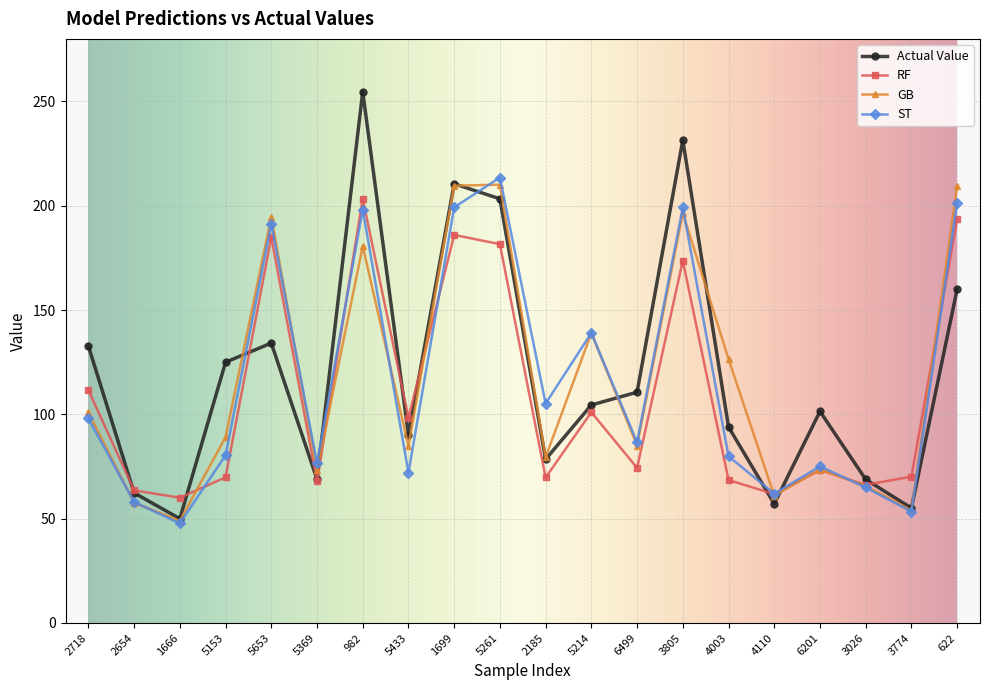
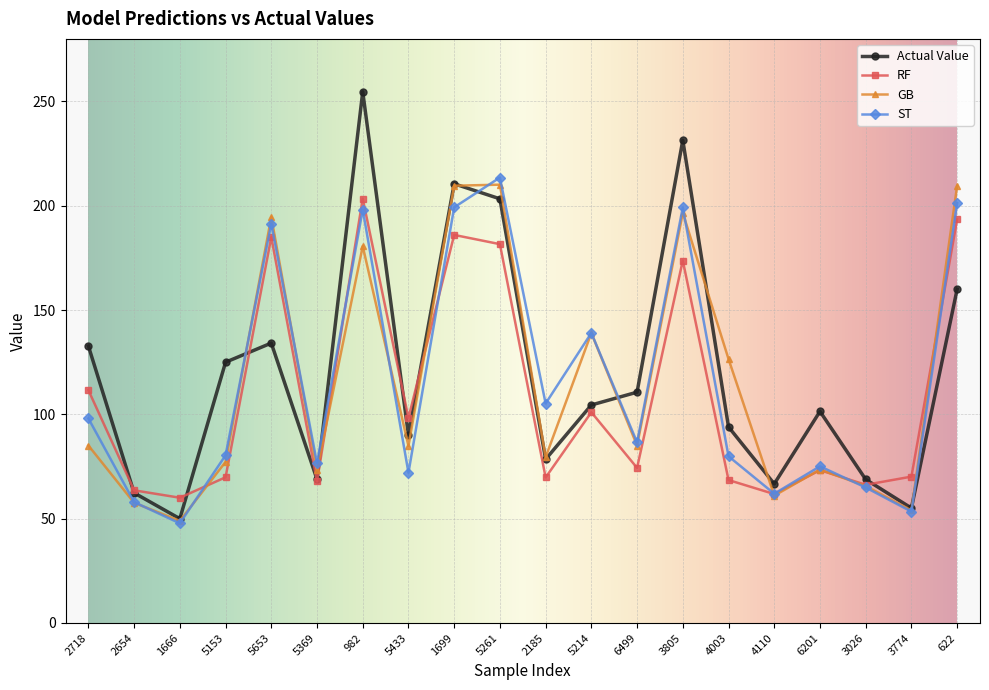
  {
    "Actual Value": {
      "2718": 133,
      "2654": 62,
      "5153": 125,
      "5653": 134,
      "982": 255,
      "5433": 90,
      "5261": 203,
      "5214": 105,
      "6499": 111,
      "3805": 231,
      "4003": 94,
-     "4110": 57,
+     "4110": 67,
      "6201": 101,
      "3026": 69,
      "622": 160
    },
    "RF": {
      "2718": 112,
      "2654": 64,
      "1666": 60,
      "5153": 70,
      "5653": 185,
      "982": 203,
      "5433": 98,
      "1699": 186,
      "5261": 182,
      "2185": 70,
      "5214": 101,
      "6499": 74,
      "3805": 174,
      "4003": 69,
      "3774": 70,
      "622": 193
    },
    "GB": {
-     "2718": 101,
-     "5153": 89,
+     "2718": 85,
+     "5153": 77,
      "5653": 195,
      "5369": 73,
      "982": 181,
      "5433": 85,
      "5261": 210,
      "6499": 85,
      "3805": 197,
      "4003": 127,
      "622": 210
    },
    "ST": {
      "2718": 98,
      "5153": 80,
      "5653": 191,
      "5369": 77,
      "982": 198,
      "5433": 72,
      "1699": 199,
      "5261": 214,
      "2185": 105,
      "6499": 87,
      "3805": 199,
      "4003": 80,
      "6201": 75,
      "622": 201
    }
  }
